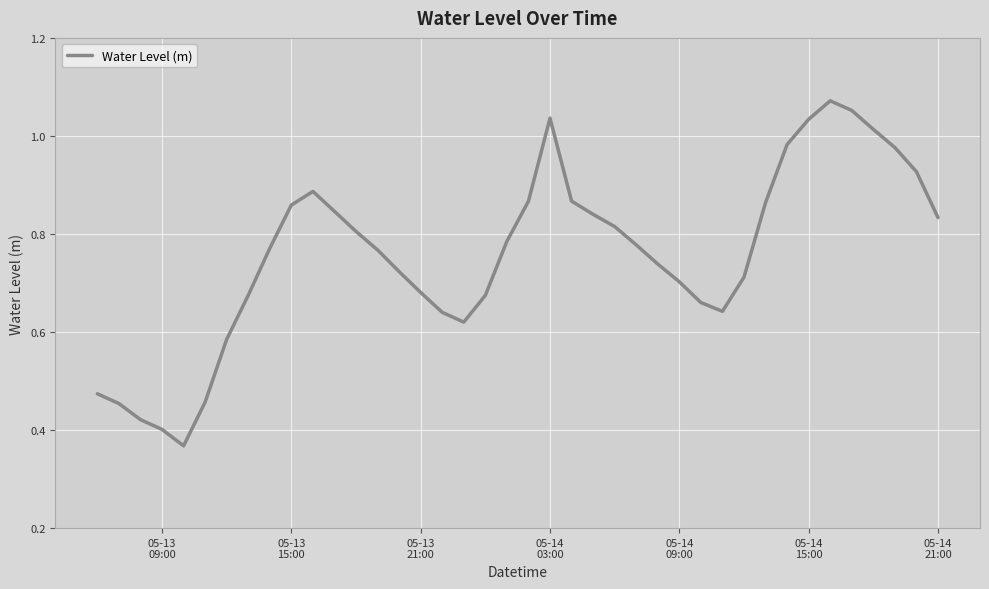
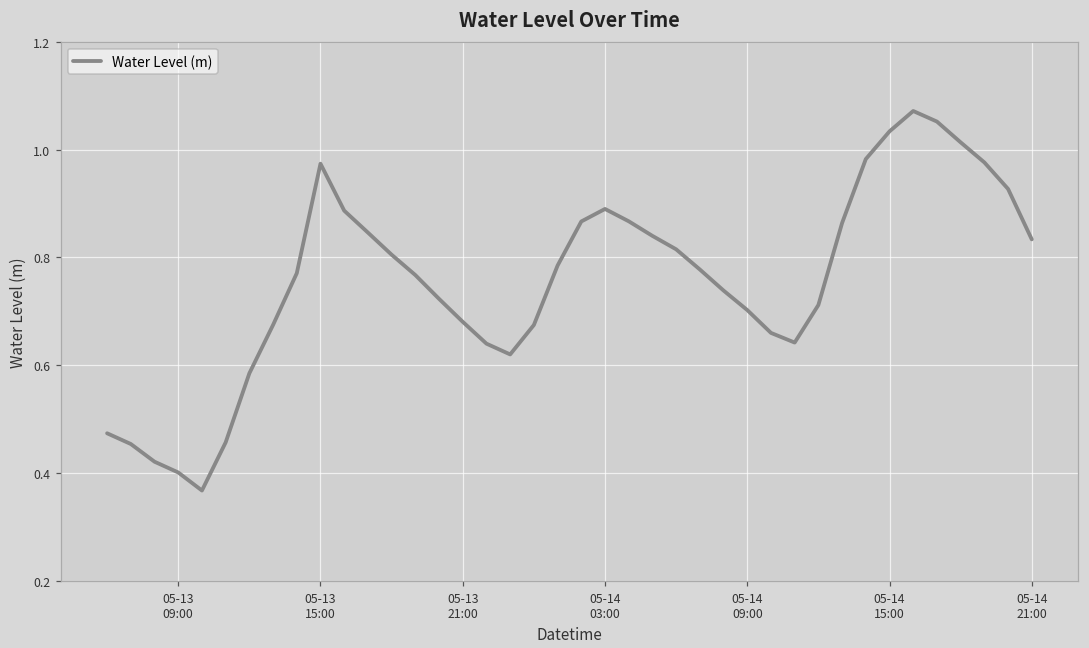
  {
    "05-13 09:00": 0.40,
-   "05-13 15:00": 0.86,
+   "05-13 15:00": 0.97,
    "05-13 21:00": 0.68,
-   "05-14 03:00": 1.04,
+   "05-14 03:00": 0.89,
    "05-14 09:00": 0.70,
    "05-14 15:00": 1.03,
    "05-14 21:00": 0.83
  }
